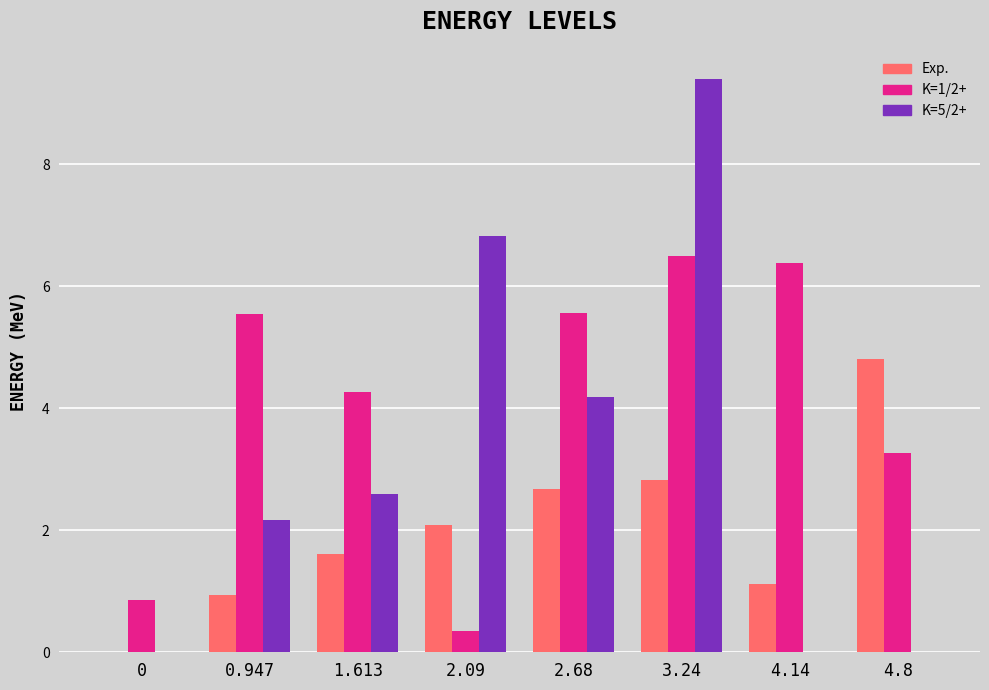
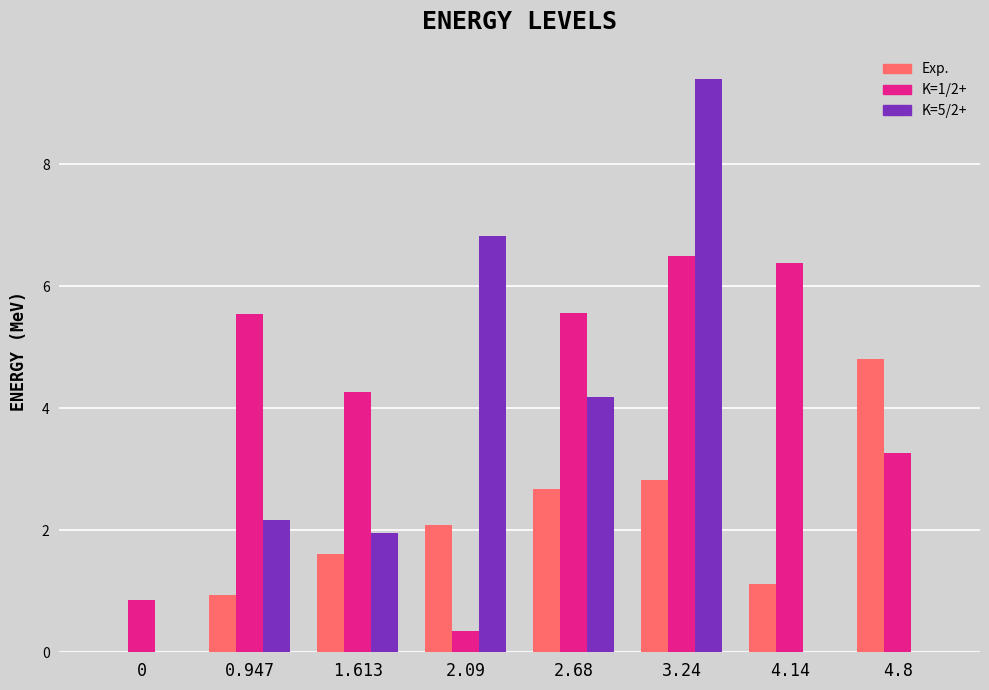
  {
    "Exp.": {
      "0": 0.0,
      "0.947": 0.9,
      "1.613": 1.6,
      "2.09": 2.1,
      "2.68": 2.7,
      "3.24": 2.8,
      "4.14": 1.1,
      "4.8": 4.8
    },
    "K=1/2+": {
      "0": 0.9,
      "0.947": 5.6,
      "1.613": 4.3,
      "2.09": 0.4,
      "2.68": 5.6,
      "3.24": 6.5,
      "4.14": 6.4,
      "4.8": 3.3
    },
    "K=5/2+": {
      "0": 0.0,
      "0.947": 2.2,
-     "1.613": 2.6,
+     "1.613": 2.0,
      "2.09": 6.8,
      "2.68": 4.2,
      "3.24": 9.4,
      "4.14": 0.0,
      "4.8": 0.0
    }
  }
